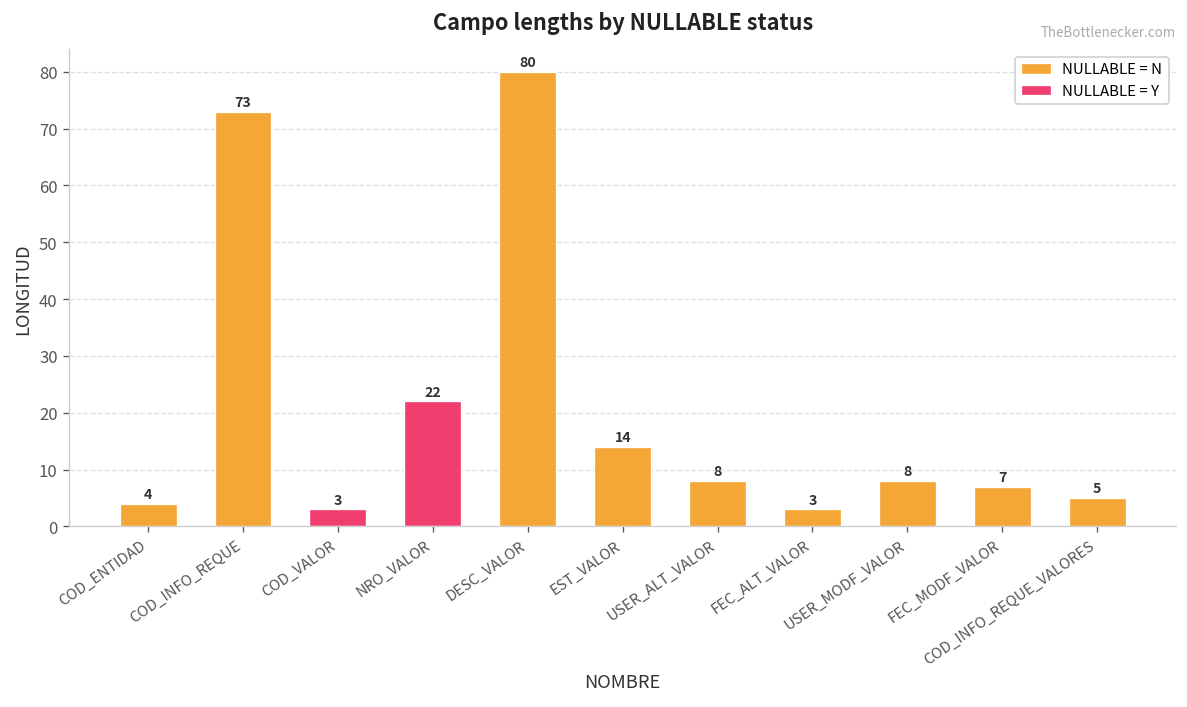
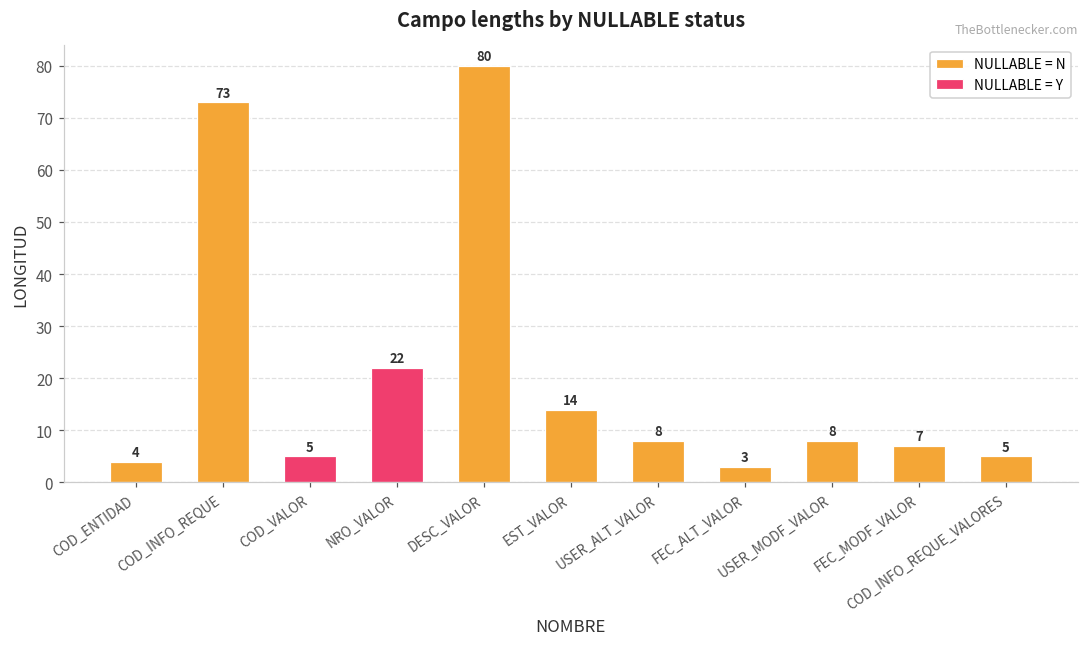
  {
    "NULLABLE = N": {
      "COD_ENTIDAD": 4,
      "COD_INFO_REQUE": 73,
      "DESC_VALOR": 80,
      "EST_VALOR": 14,
      "USER_ALT_VALOR": 8,
      "FEC_ALT_VALOR": 3,
      "USER_MODF_VALOR": 8,
      "FEC_MODF_VALOR": 7,
      "COD_INFO_REQUE_VALORES": 5
    },
    "NULLABLE = Y": {
-     "COD_VALOR": 3,
+     "COD_VALOR": 5,
      "NRO_VALOR": 22
    }
  }
